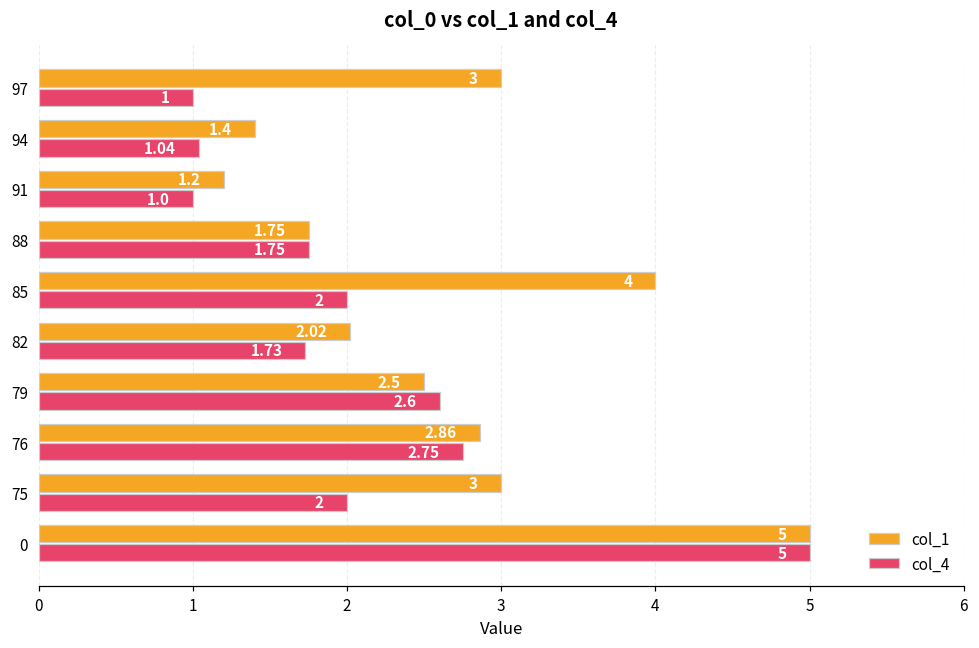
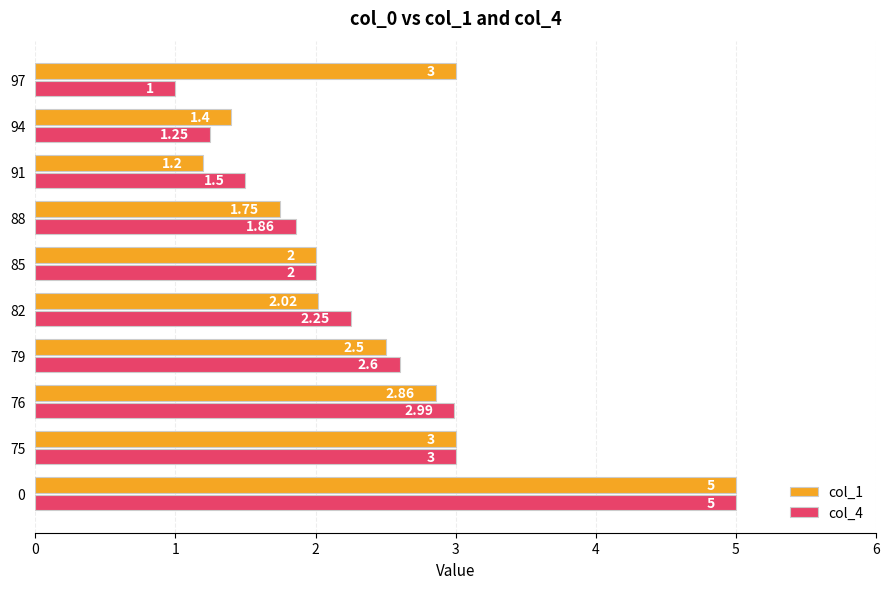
  {
    "col_1": {
      "97": 3,
      "94": 1.4,
      "91": 1.2,
      "88": 1.75,
-     "85": 4,
+     "85": 2,
      "82": 2.02,
      "79": 2.5,
      "76": 2.86,
      "75": 3,
      "0": 5
    },
    "col_4": {
      "97": 1,
-     "94": 1.04,
-     "91": 1.0,
-     "88": 1.75,
+     "94": 1.25,
+     "91": 1.5,
+     "88": 1.86,
      "85": 2,
-     "82": 1.73,
+     "82": 2.25,
      "79": 2.6,
-     "76": 2.75,
-     "75": 2,
+     "76": 2.99,
+     "75": 3,
      "0": 5
    }
  }
